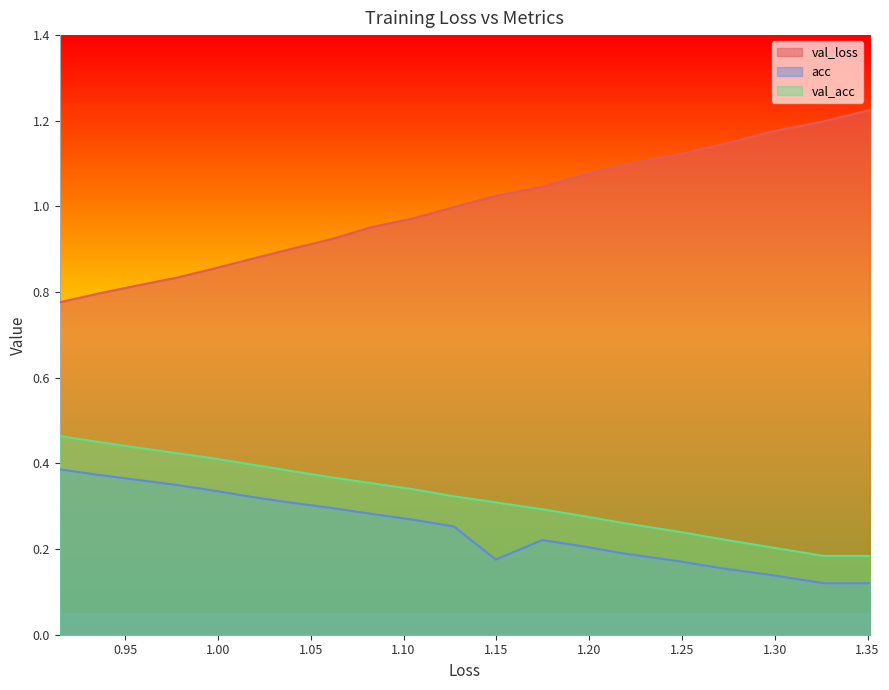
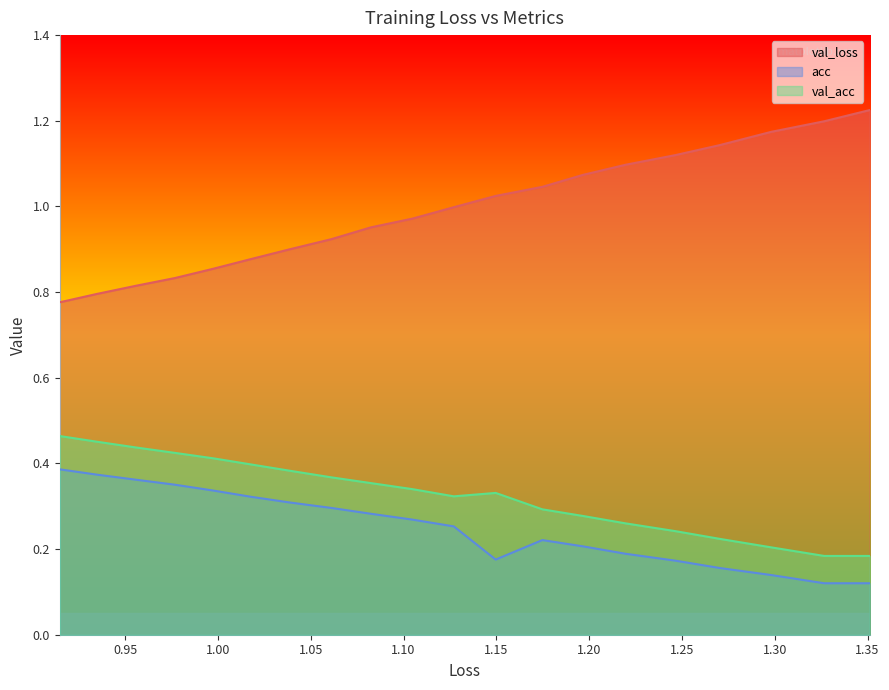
  {
    "val_loss": {
      "1.15": 1.02
    },
    "acc": {
      "1.15": 0.18
    },
    "val_acc": {
-     "1.15": 0.31
+     "1.15": 0.33
    }
  }
